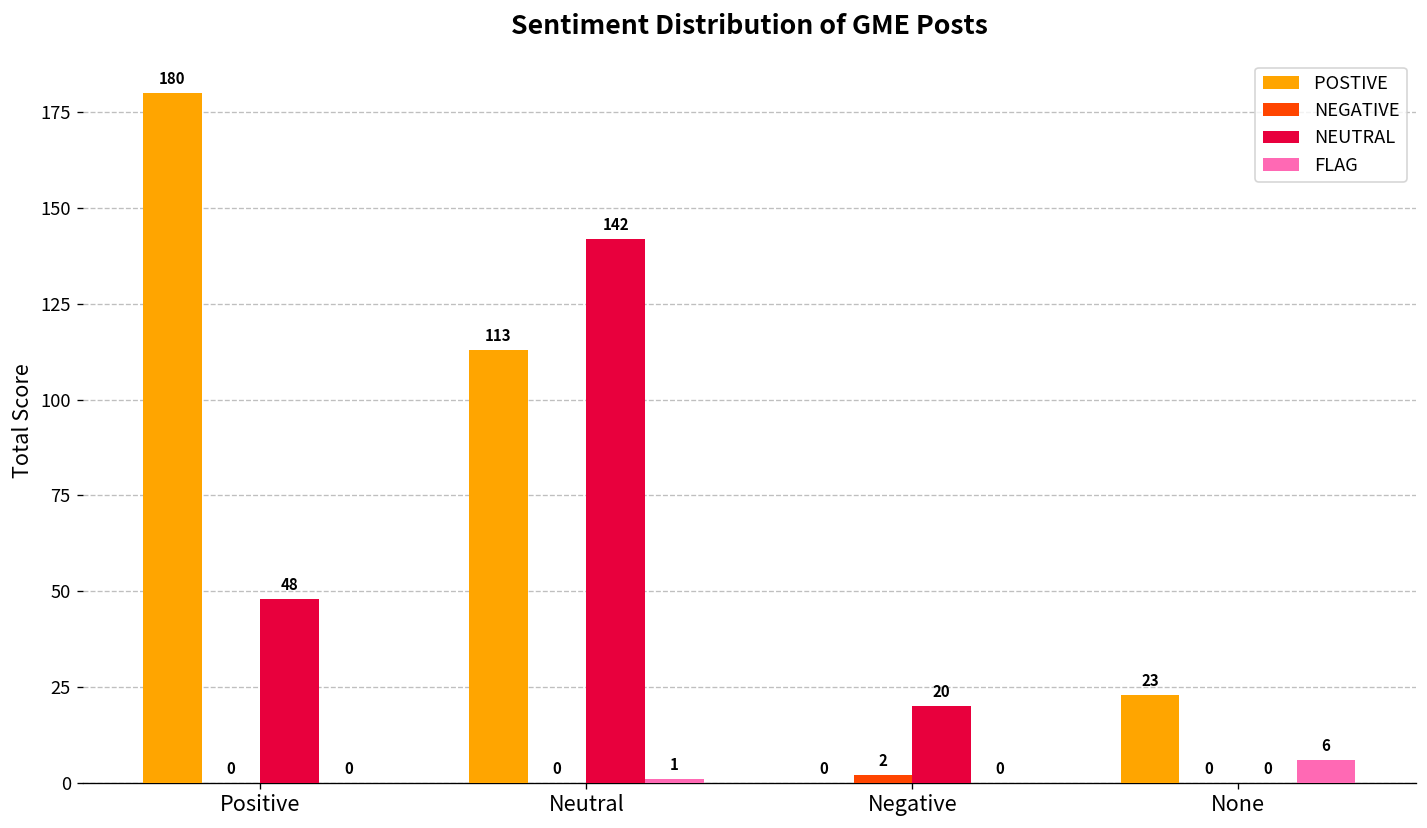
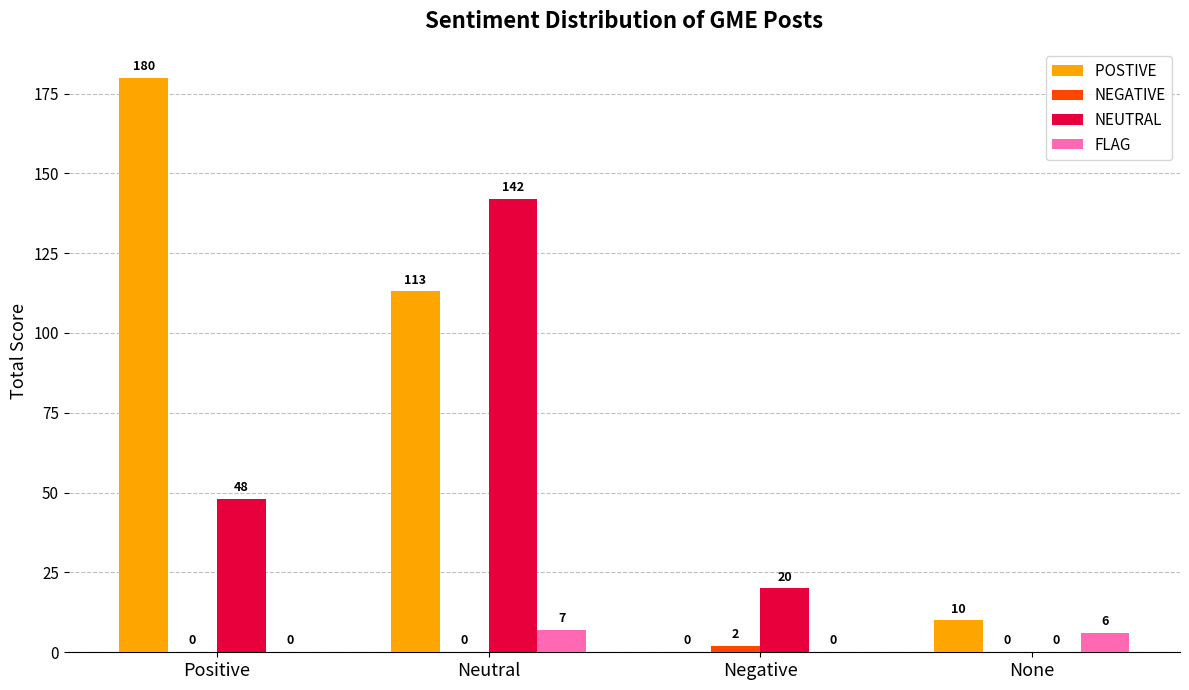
  {
    "POSTIVE": {
      "Positive": 180,
      "Neutral": 113,
      "Negative": 0,
-     "None": 23
+     "None": 10
    },
    "NEGATIVE": {
      "Positive": 0,
      "Neutral": 0,
      "Negative": 2,
      "None": 0
    },
    "NEUTRAL": {
      "Positive": 48,
      "Neutral": 142,
      "Negative": 20,
      "None": 0
    },
    "FLAG": {
      "Positive": 0,
-     "Neutral": 1,
+     "Neutral": 7,
      "Negative": 0,
      "None": 6
    }
  }
